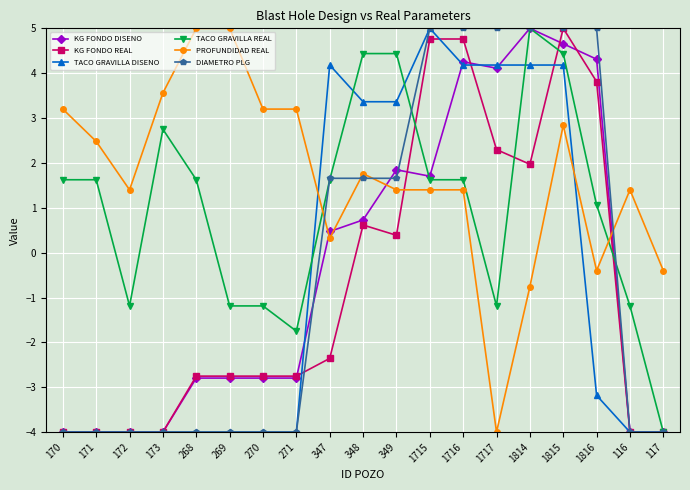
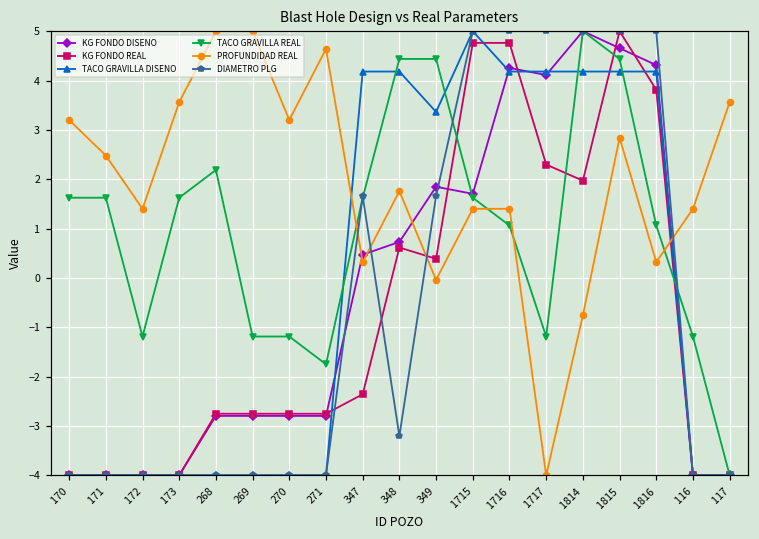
  {
    "KG FONDO DISENO": {
      "347": 0.5,
      "348": 0.7,
      "349": 1.8,
      "1715": 1.7,
      "1716": 4.3,
      "1717": 4.1,
      "1815": 4.7,
      "1816": 4.3
    },
    "KG FONDO REAL": {
      "347": -2.4,
      "348": 0.6,
      "349": 0.4,
      "1715": 4.8,
      "1716": 4.8,
      "1717": 2.3,
      "1814": 2.0,
      "1816": 3.8
    },
    "TACO GRAVILLA DISENO": {
      "347": 4.2,
-     "348": 3.4,
+     "348": 4.2,
      "349": 3.4,
      "1716": 4.2,
      "1717": 4.2,
      "1814": 4.2,
      "1815": 4.2,
-     "1816": -3.2
+     "1816": 4.2
    },
    "TACO GRAVILLA REAL": {
      "170": 1.6,
      "171": 1.6,
      "172": -1.2,
-     "173": 2.8,
-     "268": 1.6,
+     "173": 1.6,
+     "268": 2.2,
      "269": -1.2,
      "270": -1.2,
      "271": -1.8,
      "348": 4.4,
      "349": 4.4,
      "1715": 1.6,
-     "1716": 1.6,
+     "1716": 1.1,
      "1717": -1.2,
      "1815": 4.4,
      "1816": 1.1,
      "116": -1.2
    },
    "PROFUNDIDAD REAL": {
      "170": 3.2,
      "171": 2.5,
      "172": 1.4,
      "173": 3.6,
      "268": 5.0,
      "269": 5.0,
      "270": 3.2,
-     "271": 3.2,
+     "271": 4.6,
      "347": 0.3,
      "348": 1.8,
-     "349": 1.4,
+     "349": 0.0,
      "1715": 1.4,
      "1716": 1.4,
      "1717": -4.0,
      "1814": -0.8,
      "1815": 2.8,
-     "1816": -0.4,
+     "1816": 0.3,
      "116": 1.4,
-     "117": -0.4
+     "117": 3.6
    },
    "DIAMETRO PLG": {
-     "348": 1.7,
+     "348": -3.2,
      "349": 1.7,
      "1716": 5.0,
      "1717": 5.0,
      "1816": 5.0
    }
  }
